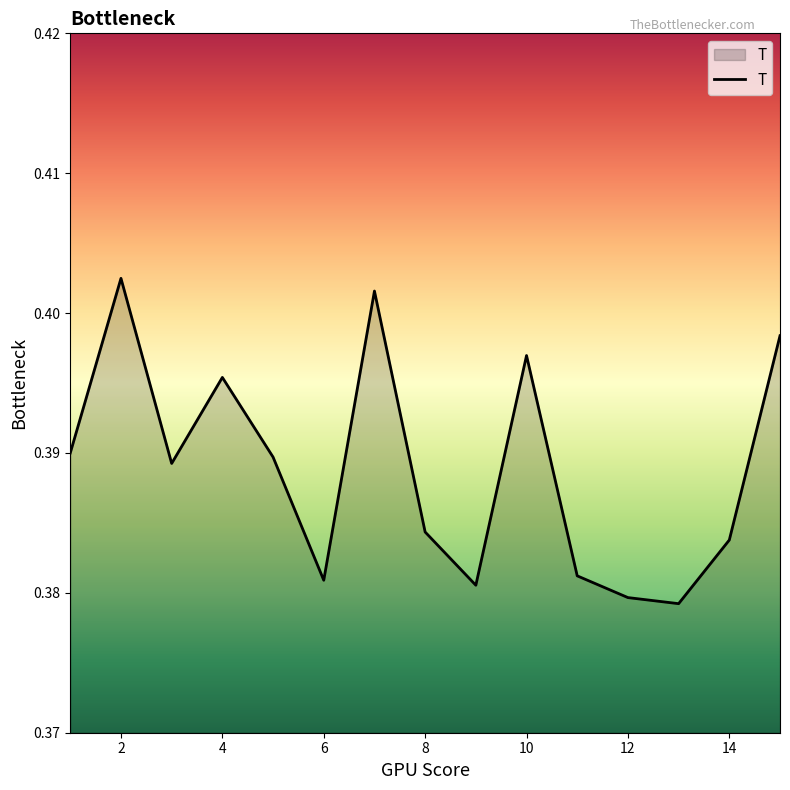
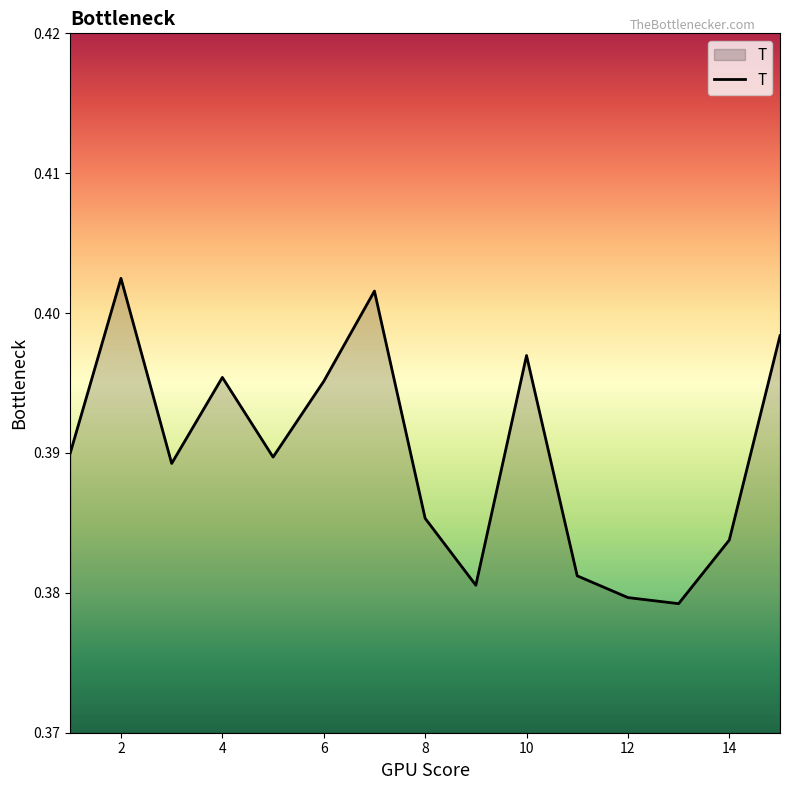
  {
    "2": 0.4025,
    "4": 0.3954,
-   "6": 0.3809,
-   "8": 0.3843,
+   "6": 0.3951,
+   "8": 0.3853,
    "10": 0.3970,
    "12": 0.3797,
    "14": 0.3838
  }
